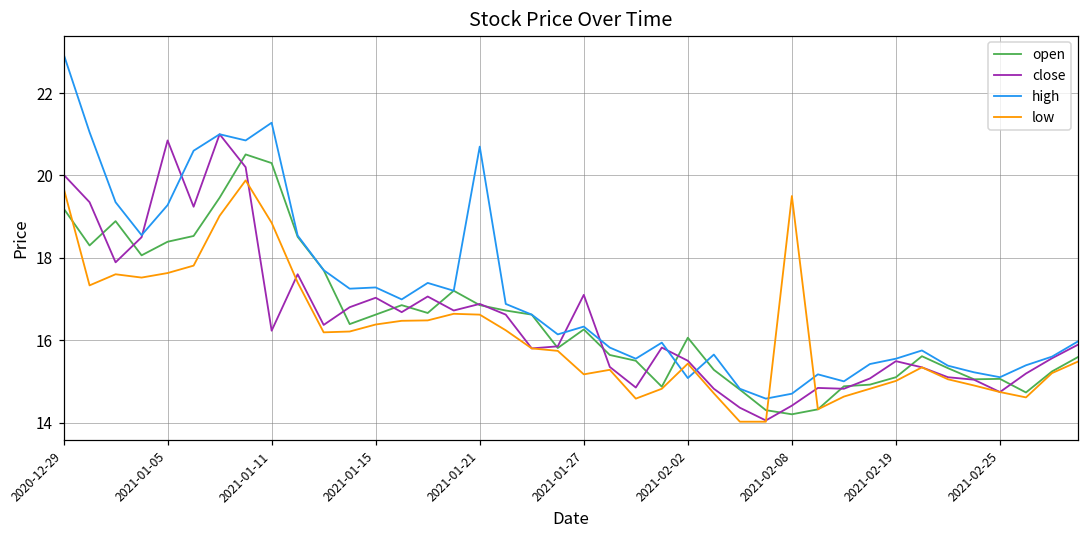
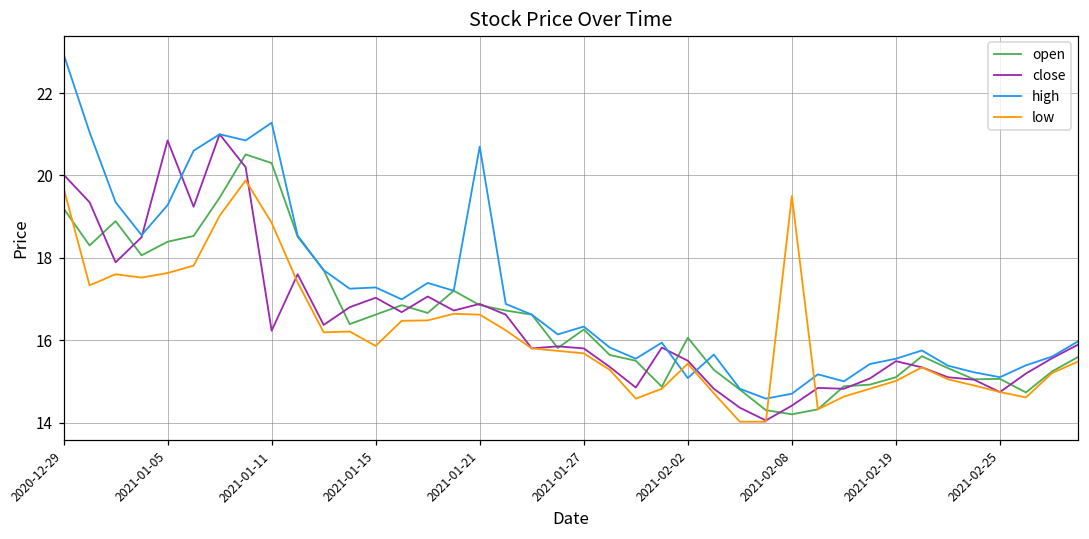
  {
    "open": {
      "2020-12-29": 19.2,
      "2021-01-05": 18.4,
      "2021-01-11": 20.3,
      "2021-01-15": 16.6,
      "2021-01-27": 16.3,
      "2021-02-02": 16.1,
      "2021-02-08": 14.2,
      "2021-02-19": 15.1
    },
    "close": {
      "2020-12-29": 20.0,
      "2021-01-05": 20.9,
      "2021-01-11": 16.2,
      "2021-01-15": 17.0,
-     "2021-01-27": 17.1,
+     "2021-01-27": 15.8,
      "2021-02-02": 15.5,
      "2021-02-08": 14.4
    },
    "high": {
      "2020-12-29": 23.0,
      "2021-01-05": 19.3,
      "2021-01-11": 21.3,
      "2021-01-15": 17.3,
      "2021-01-21": 20.7,
      "2021-01-27": 16.3,
      "2021-02-02": 15.1,
      "2021-02-08": 14.7
    },
    "low": {
      "2020-12-29": 19.7,
      "2021-01-05": 17.6,
      "2021-01-11": 18.9,
-     "2021-01-15": 16.4,
+     "2021-01-15": 15.9,
      "2021-01-21": 16.6,
-     "2021-01-27": 15.2,
+     "2021-01-27": 15.7,
      "2021-02-02": 15.4,
      "2021-02-08": 19.5,
      "2021-02-19": 15.0
    }
  }
